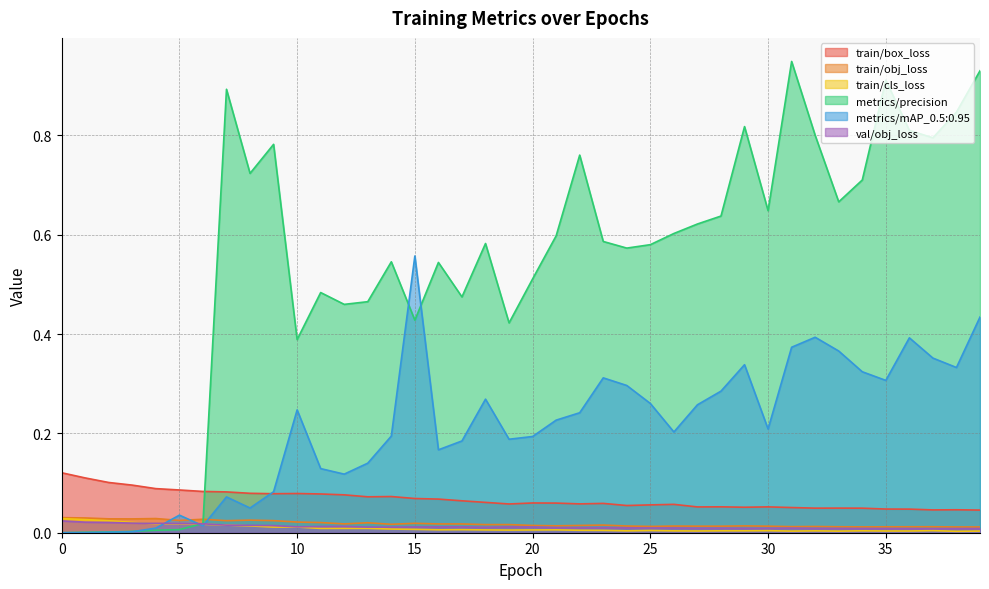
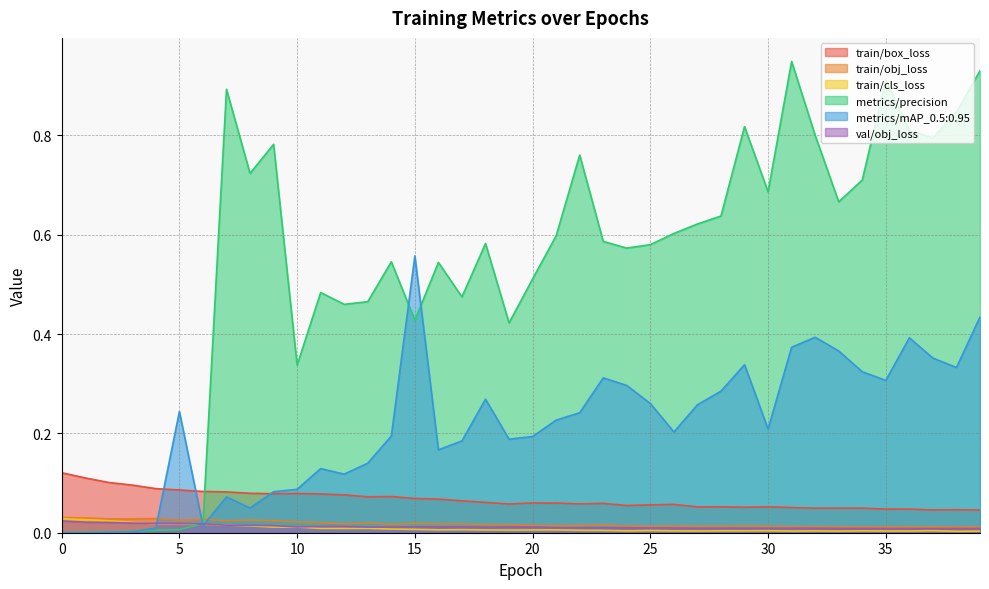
  {
    "metrics/precision": {
      "5": 0.01,
-     "10": 0.39,
+     "10": 0.34,
      "15": 0.43,
      "20": 0.51,
      "25": 0.58,
-     "30": 0.65
+     "30": 0.69
    },
    "metrics/mAP_0.5:0.95": {
-     "5": 0.04,
-     "10": 0.25,
+     "5": 0.24,
+     "10": 0.09,
      "15": 0.56,
      "20": 0.19,
      "25": 0.26,
      "30": 0.21,
      "35": 0.31
    }
  }
